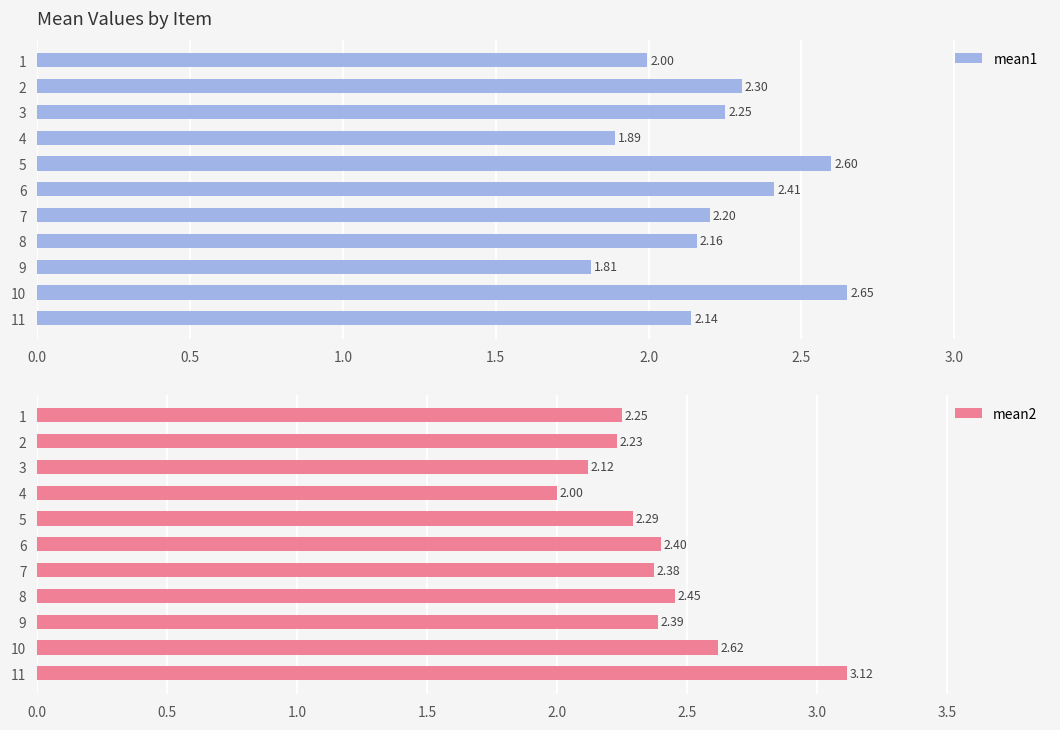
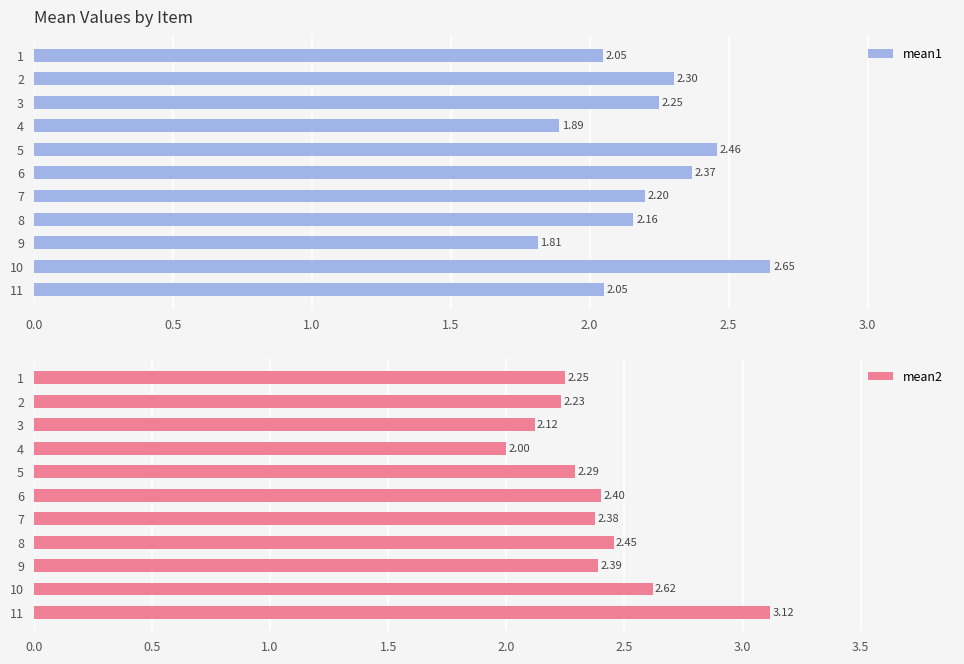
  {
    "Mean Values by Item": {
-     "1": 2.00,
+     "1": 2.05,
      "2": 2.30,
      "3": 2.25,
      "4": 1.89,
-     "5": 2.60,
-     "6": 2.41,
+     "5": 2.46,
+     "6": 2.37,
      "7": 2.20,
      "8": 2.16,
      "9": 1.81,
      "10": 2.65,
-     "11": 2.14
+     "11": 2.05
    }
  }
